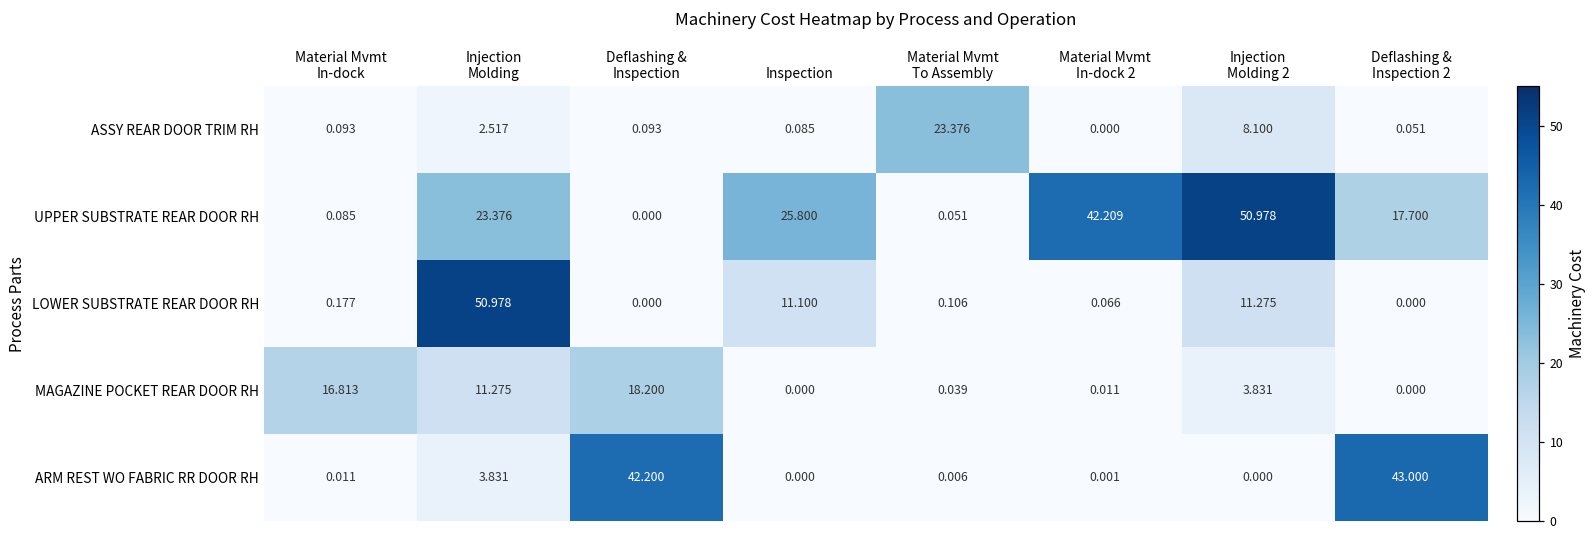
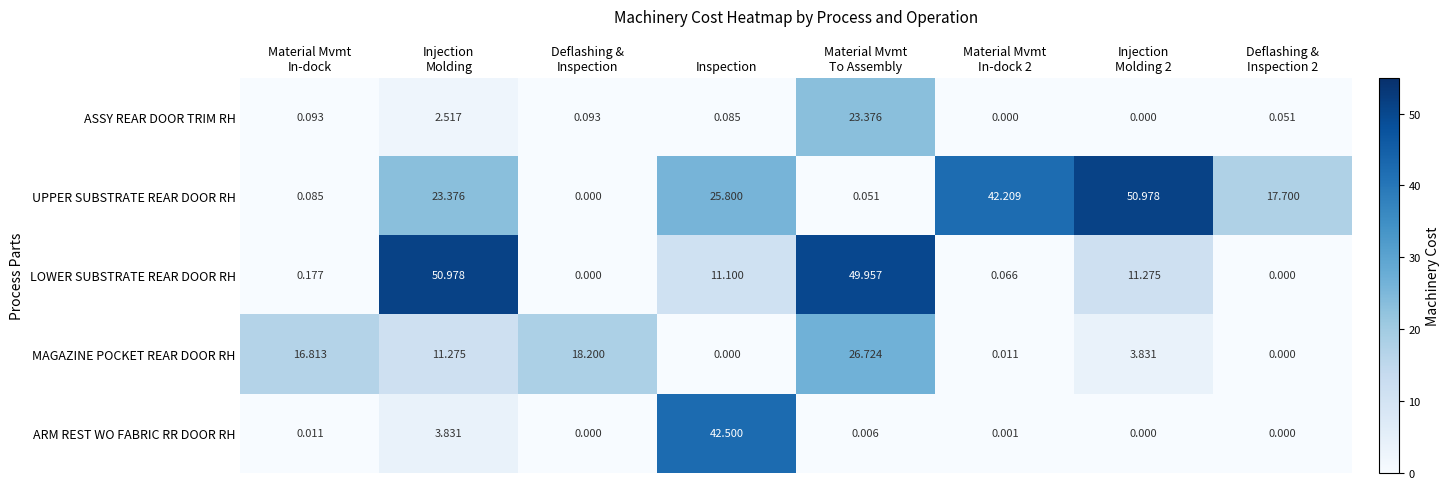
  {
    "ASSY REAR DOOR TRIM RH": {
      "Material Mvmt In-dock": 0.093,
      "Injection Molding": 2.517,
      "Deflashing & Inspection": 0.093,
      "Inspection": 0.085,
      "Material Mvmt To Assembly": 23.376,
      "Material Mvmt In-dock 2": 0.000,
-     "Injection Molding 2": 8.100,
+     "Injection Molding 2": 0.000,
      "Deflashing & Inspection 2": 0.051
    },
    "UPPER SUBSTRATE REAR DOOR RH": {
      "Material Mvmt In-dock": 0.085,
      "Injection Molding": 23.376,
      "Deflashing & Inspection": 0.000,
      "Inspection": 25.800,
      "Material Mvmt To Assembly": 0.051,
      "Material Mvmt In-dock 2": 42.209,
      "Injection Molding 2": 50.978,
      "Deflashing & Inspection 2": 17.700
    },
    "LOWER SUBSTRATE REAR DOOR RH": {
      "Material Mvmt In-dock": 0.177,
      "Injection Molding": 50.978,
      "Deflashing & Inspection": 0.000,
      "Inspection": 11.100,
-     "Material Mvmt To Assembly": 0.106,
+     "Material Mvmt To Assembly": 49.957,
      "Material Mvmt In-dock 2": 0.066,
      "Injection Molding 2": 11.275,
      "Deflashing & Inspection 2": 0.000
    },
    "MAGAZINE POCKET REAR DOOR RH": {
      "Material Mvmt In-dock": 16.813,
      "Injection Molding": 11.275,
      "Deflashing & Inspection": 18.200,
      "Inspection": 0.000,
-     "Material Mvmt To Assembly": 0.039,
+     "Material Mvmt To Assembly": 26.724,
      "Material Mvmt In-dock 2": 0.011,
      "Injection Molding 2": 3.831,
      "Deflashing & Inspection 2": 0.000
    },
    "ARM REST WO FABRIC RR DOOR RH": {
      "Material Mvmt In-dock": 0.011,
      "Injection Molding": 3.831,
-     "Deflashing & Inspection": 42.200,
-     "Inspection": 0.000,
+     "Deflashing & Inspection": 0.000,
+     "Inspection": 42.500,
      "Material Mvmt To Assembly": 0.006,
      "Material Mvmt In-dock 2": 0.001,
      "Injection Molding 2": 0.000,
-     "Deflashing & Inspection 2": 43.000
+     "Deflashing & Inspection 2": 0.000
    }
  }
